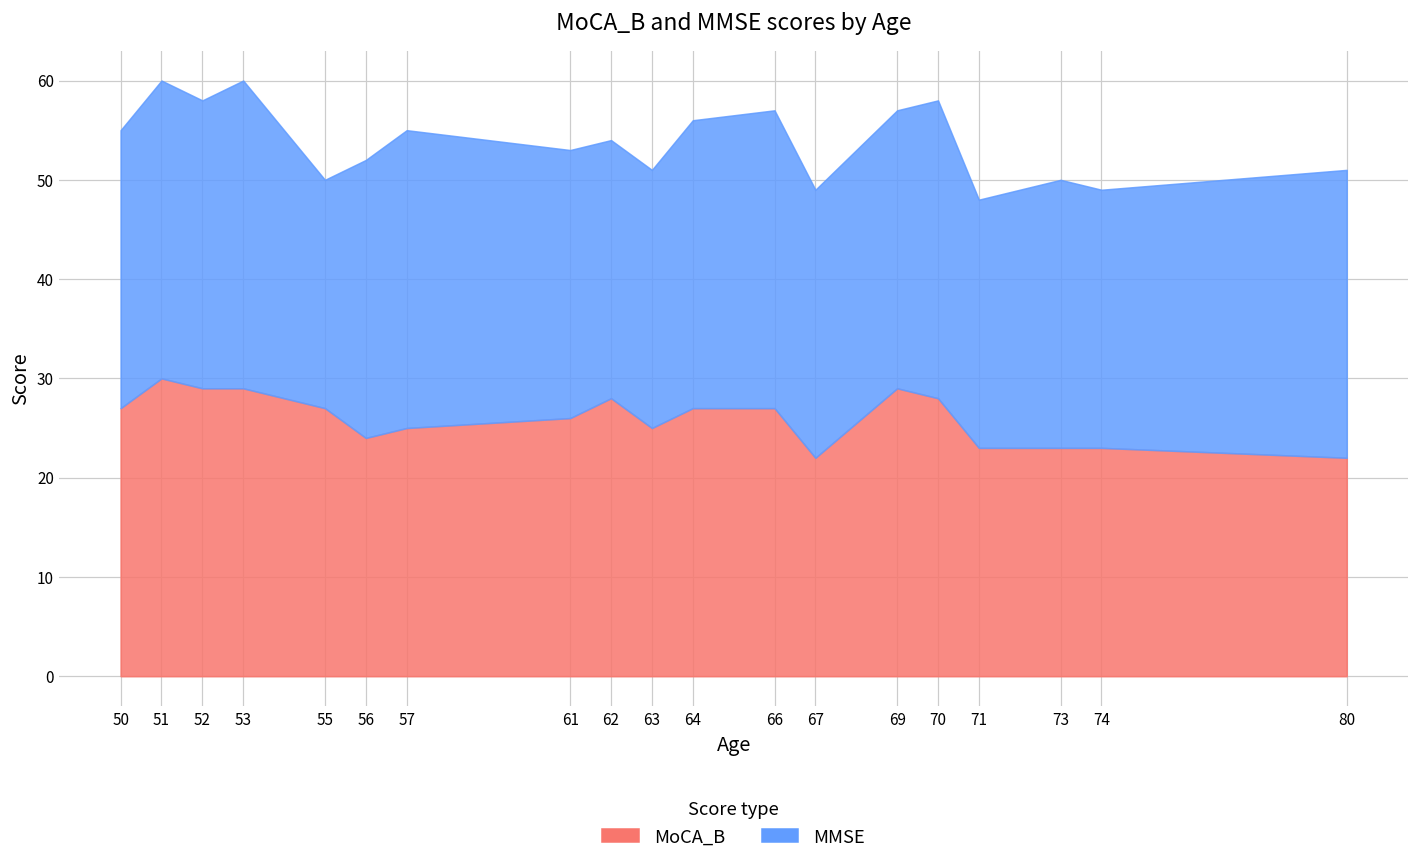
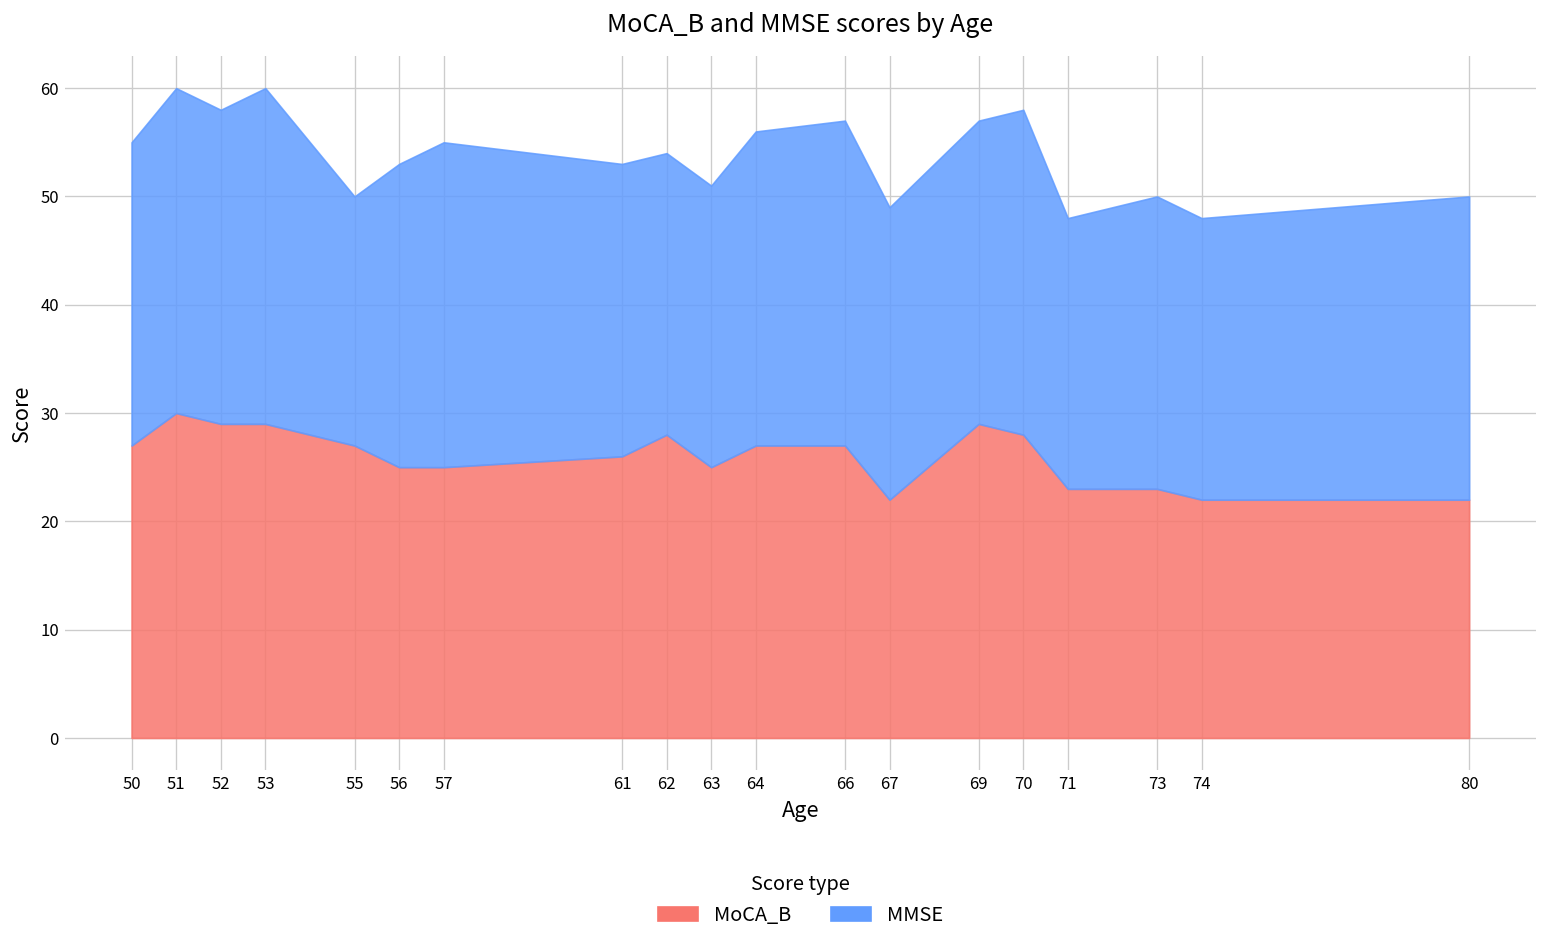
  {
    "MoCA_B": {
      "50": 27,
      "51": 30,
      "52": 29,
      "53": 29,
      "55": 27,
-     "56": 24,
+     "56": 25,
      "57": 25,
      "61": 26,
      "62": 28,
      "63": 25,
      "64": 27,
      "66": 27,
      "67": 22,
      "69": 29,
      "70": 28,
      "71": 23,
      "73": 23,
-     "74": 23,
+     "74": 22,
      "80": 22
    },
    "MMSE": {
      "50": 28,
      "51": 30,
      "52": 29,
      "53": 31,
      "55": 23,
      "56": 28,
      "57": 30,
      "61": 27,
      "62": 26,
      "63": 26,
      "64": 29,
      "66": 30,
      "67": 27,
      "69": 28,
      "70": 30,
      "71": 25,
      "73": 27,
      "74": 26,
-     "80": 29
+     "80": 28
    }
  }
